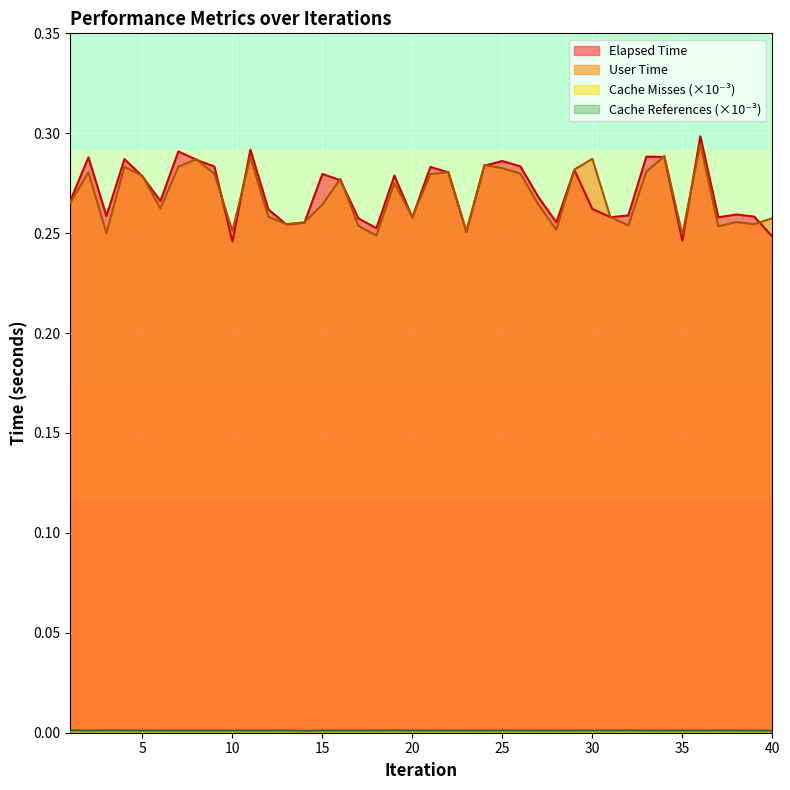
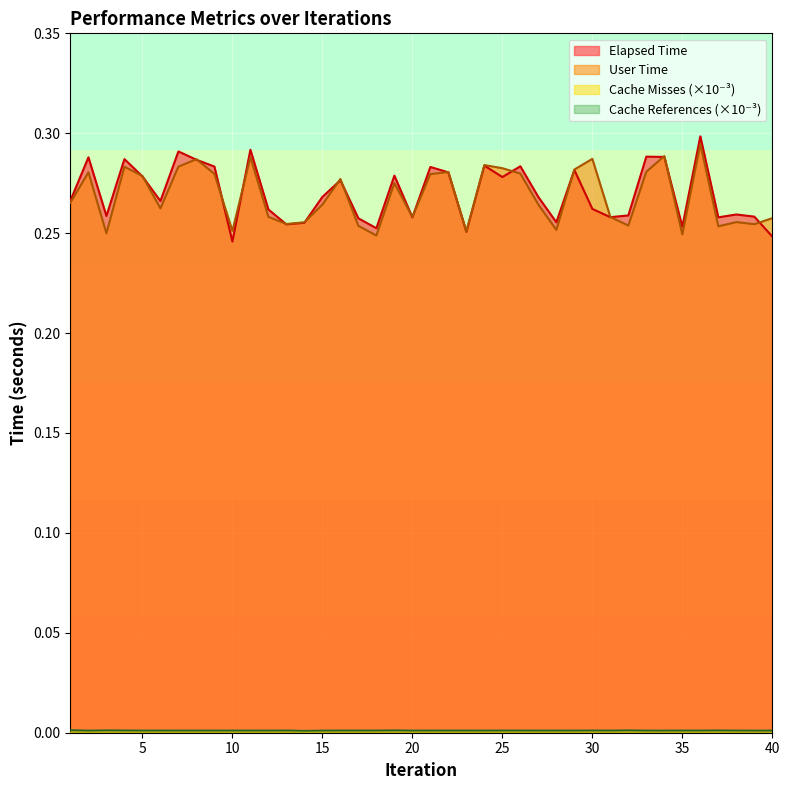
  {
    "Elapsed Time": {
      "10": 0.246,
-     "15": 0.280,
-     "25": 0.286,
+     "15": 0.268,
+     "25": 0.278,
      "30": 0.262,
-     "35": 0.246,
+     "35": 0.253,
      "40": 0.248
    }
  }
